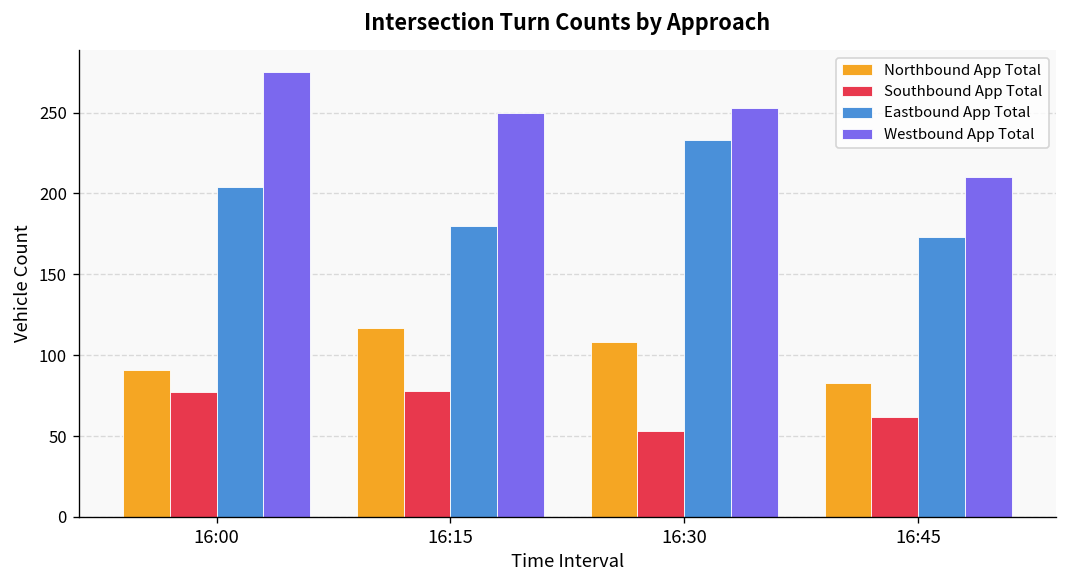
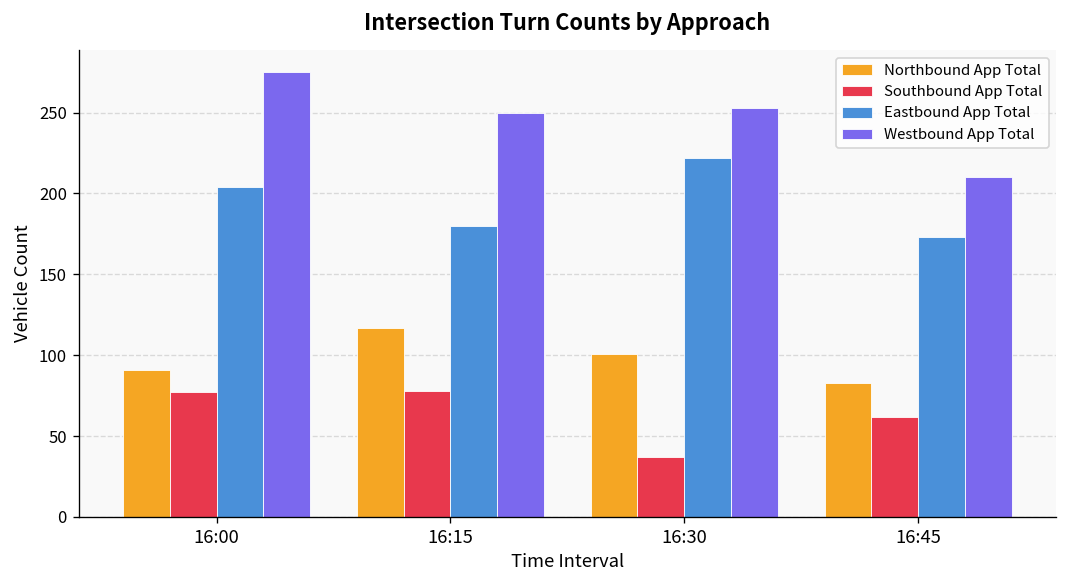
  {
    "Northbound App Total": {
      "16:00": 91,
      "16:15": 117,
-     "16:30": 108,
+     "16:30": 101,
      "16:45": 83
    },
    "Southbound App Total": {
      "16:00": 77,
      "16:15": 78,
-     "16:30": 53,
+     "16:30": 37,
      "16:45": 62
    },
    "Eastbound App Total": {
      "16:00": 204,
      "16:15": 180,
-     "16:30": 233,
+     "16:30": 222,
      "16:45": 173
    },
    "Westbound App Total": {
      "16:00": 275,
      "16:15": 250,
      "16:30": 253,
      "16:45": 210
    }
  }
